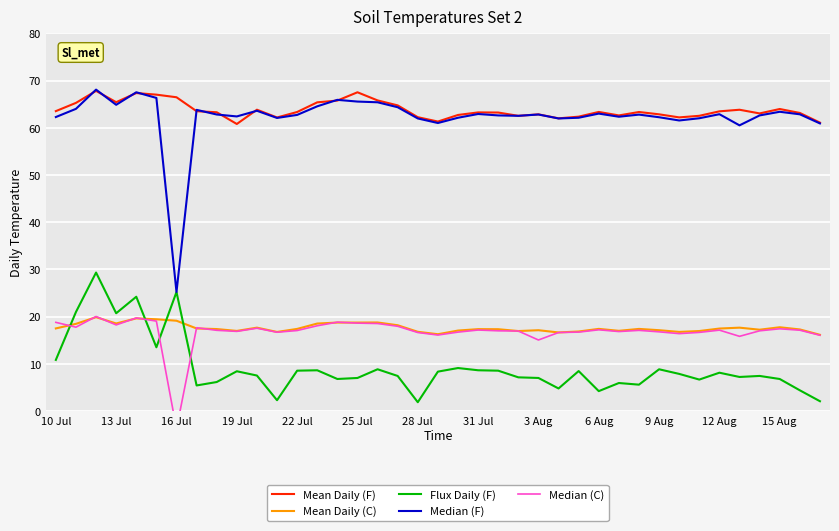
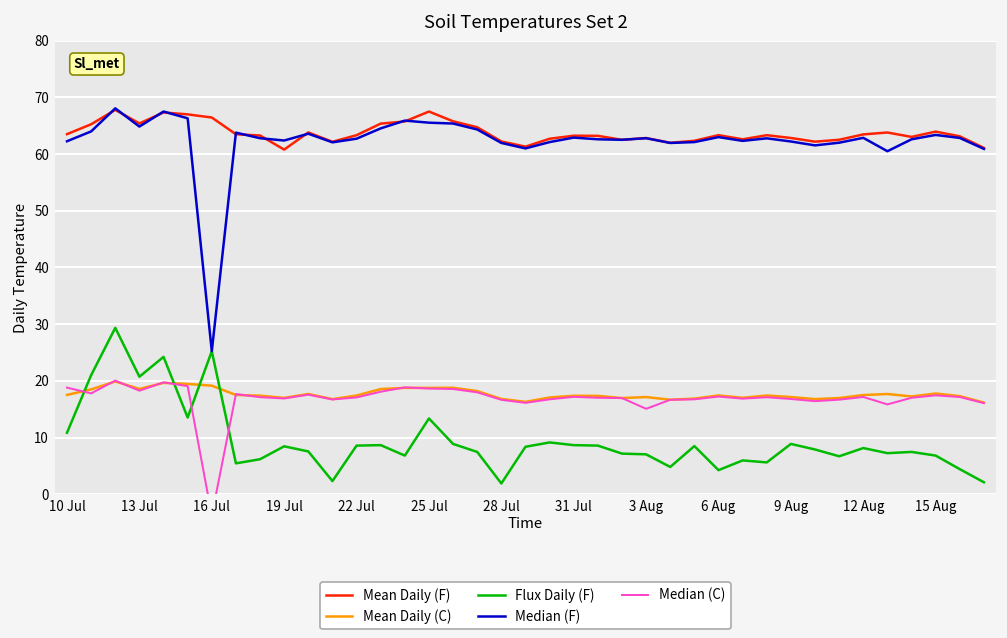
  {
    "Mean Daily (F)": {
      "10 Jul": 64,
      "13 Jul": 65,
      "16 Jul": 66,
      "19 Jul": 61,
      "22 Jul": 63,
      "25 Jul": 68,
      "9 Aug": 63,
      "12 Aug": 63,
      "15 Aug": 64
    },
    "Mean Daily (C)": {
      "10 Jul": 18,
      "16 Jul": 19,
      "3 Aug": 17
    },
    "Flux Daily (F)": {
      "10 Jul": 11,
      "13 Jul": 21,
      "19 Jul": 8,
      "22 Jul": 9,
-     "25 Jul": 7,
+     "25 Jul": 13,
      "28 Jul": 2,
      "31 Jul": 9,
      "3 Aug": 7,
      "6 Aug": 4,
      "9 Aug": 9,
      "12 Aug": 8,
      "15 Aug": 7
    },
    "Median (F)": {
      "10 Jul": 62,
      "13 Jul": 65,
      "19 Jul": 62,
      "22 Jul": 63,
      "25 Jul": 66,
      "9 Aug": 62,
      "12 Aug": 63,
      "15 Aug": 63
    },
    "Median (C)": {
      "10 Jul": 19,
      "3 Aug": 15
    }
  }
